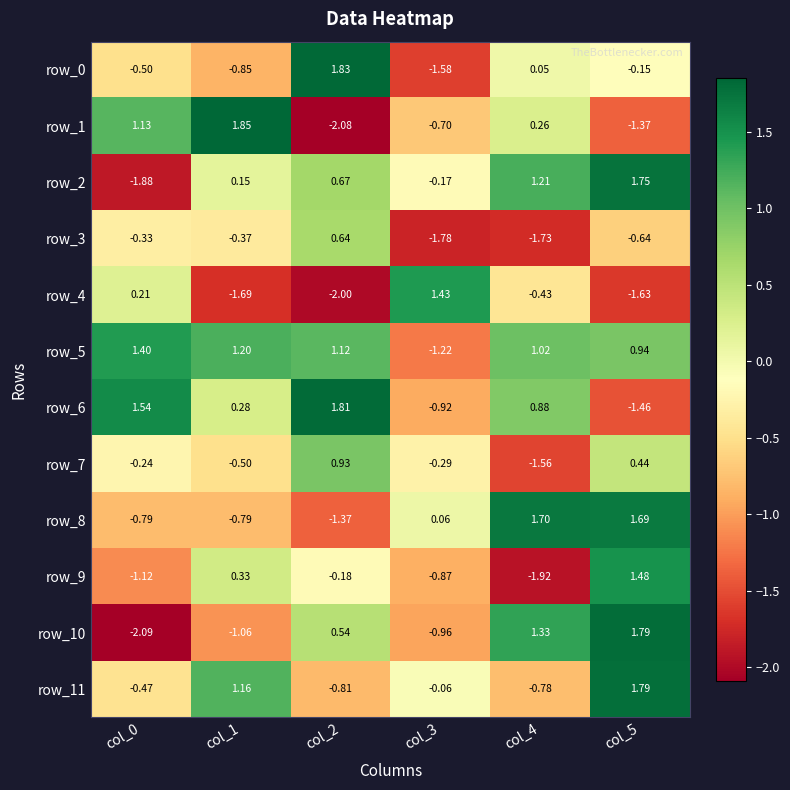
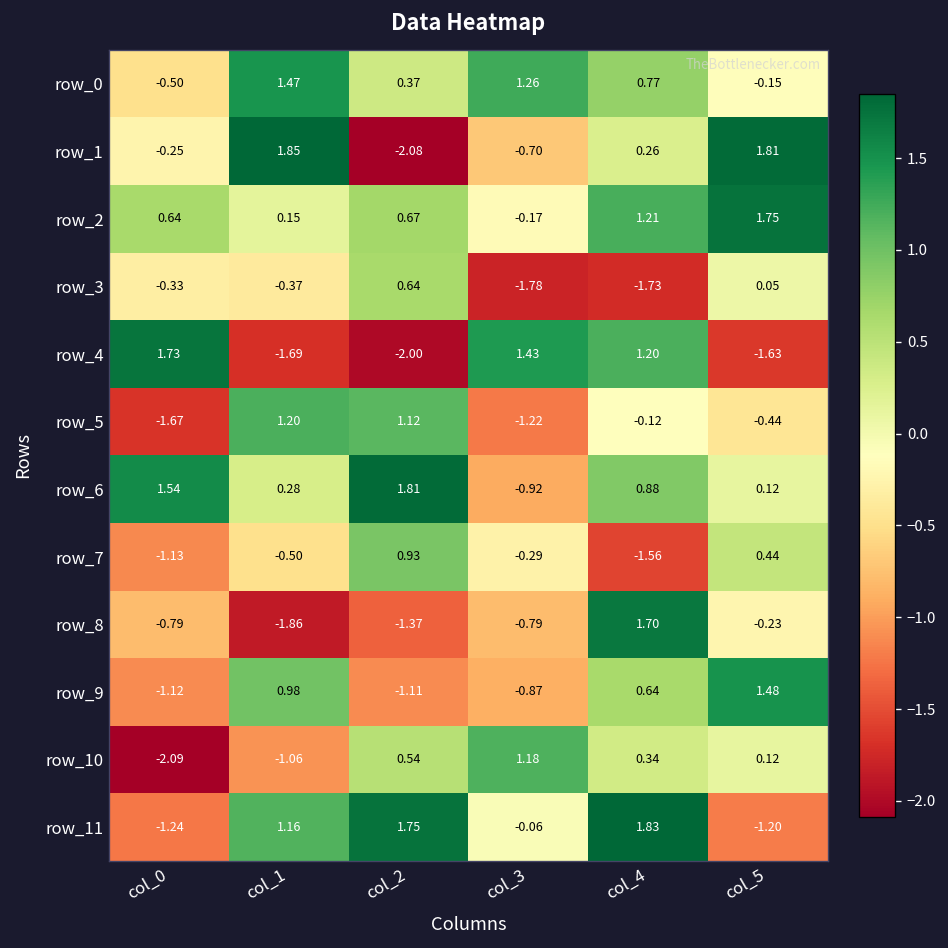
  {
    "row_0": {
      "col_0": -0.50,
-     "col_1": -0.85,
-     "col_2": 1.83,
-     "col_3": -1.58,
-     "col_4": 0.05,
+     "col_1": 1.47,
+     "col_2": 0.37,
+     "col_3": 1.26,
+     "col_4": 0.77,
      "col_5": -0.15
    },
    "row_1": {
-     "col_0": 1.13,
+     "col_0": -0.25,
      "col_1": 1.85,
      "col_2": -2.08,
      "col_3": -0.70,
      "col_4": 0.26,
-     "col_5": -1.37
+     "col_5": 1.81
    },
    "row_2": {
-     "col_0": -1.88,
+     "col_0": 0.64,
      "col_1": 0.15,
      "col_2": 0.67,
      "col_3": -0.17,
      "col_4": 1.21,
      "col_5": 1.75
    },
    "row_3": {
      "col_0": -0.33,
      "col_1": -0.37,
      "col_2": 0.64,
      "col_3": -1.78,
      "col_4": -1.73,
-     "col_5": -0.64
+     "col_5": 0.05
    },
    "row_4": {
-     "col_0": 0.21,
+     "col_0": 1.73,
      "col_1": -1.69,
      "col_2": -2.00,
      "col_3": 1.43,
-     "col_4": -0.43,
+     "col_4": 1.20,
      "col_5": -1.63
    },
    "row_5": {
-     "col_0": 1.40,
+     "col_0": -1.67,
      "col_1": 1.20,
      "col_2": 1.12,
      "col_3": -1.22,
-     "col_4": 1.02,
-     "col_5": 0.94
+     "col_4": -0.12,
+     "col_5": -0.44
    },
    "row_6": {
      "col_0": 1.54,
      "col_1": 0.28,
      "col_2": 1.81,
      "col_3": -0.92,
      "col_4": 0.88,
-     "col_5": -1.46
+     "col_5": 0.12
    },
    "row_7": {
-     "col_0": -0.24,
+     "col_0": -1.13,
      "col_1": -0.50,
      "col_2": 0.93,
      "col_3": -0.29,
      "col_4": -1.56,
      "col_5": 0.44
    },
    "row_8": {
      "col_0": -0.79,
-     "col_1": -0.79,
+     "col_1": -1.86,
      "col_2": -1.37,
-     "col_3": 0.06,
+     "col_3": -0.79,
      "col_4": 1.70,
-     "col_5": 1.69
+     "col_5": -0.23
    },
    "row_9": {
      "col_0": -1.12,
-     "col_1": 0.33,
-     "col_2": -0.18,
+     "col_1": 0.98,
+     "col_2": -1.11,
      "col_3": -0.87,
-     "col_4": -1.92,
+     "col_4": 0.64,
      "col_5": 1.48
    },
    "row_10": {
      "col_0": -2.09,
      "col_1": -1.06,
      "col_2": 0.54,
-     "col_3": -0.96,
-     "col_4": 1.33,
-     "col_5": 1.79
+     "col_3": 1.18,
+     "col_4": 0.34,
+     "col_5": 0.12
    },
    "row_11": {
-     "col_0": -0.47,
+     "col_0": -1.24,
      "col_1": 1.16,
-     "col_2": -0.81,
+     "col_2": 1.75,
      "col_3": -0.06,
-     "col_4": -0.78,
-     "col_5": 1.79
+     "col_4": 1.83,
+     "col_5": -1.20
    }
  }
